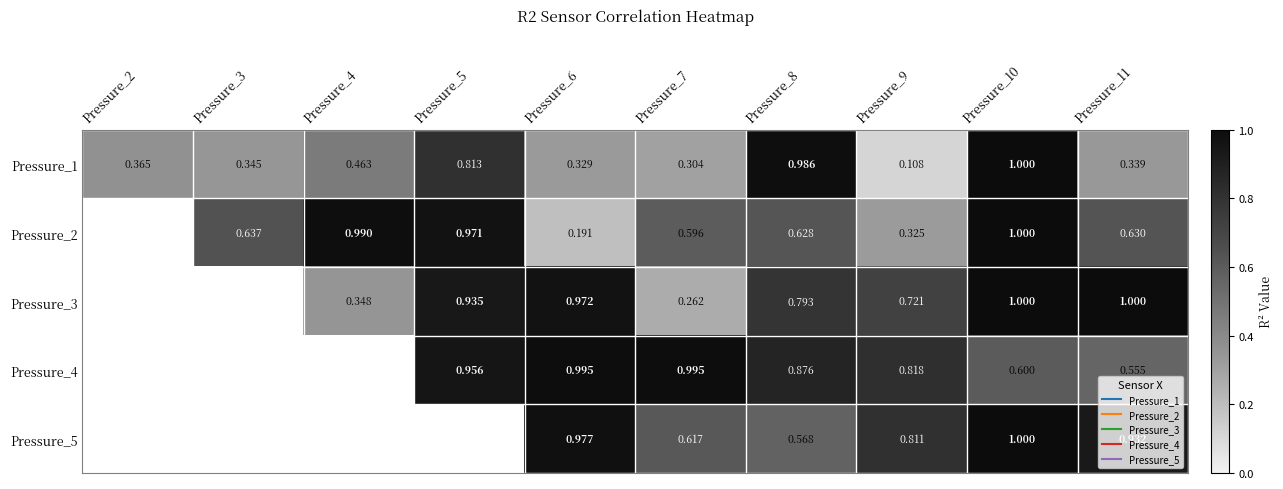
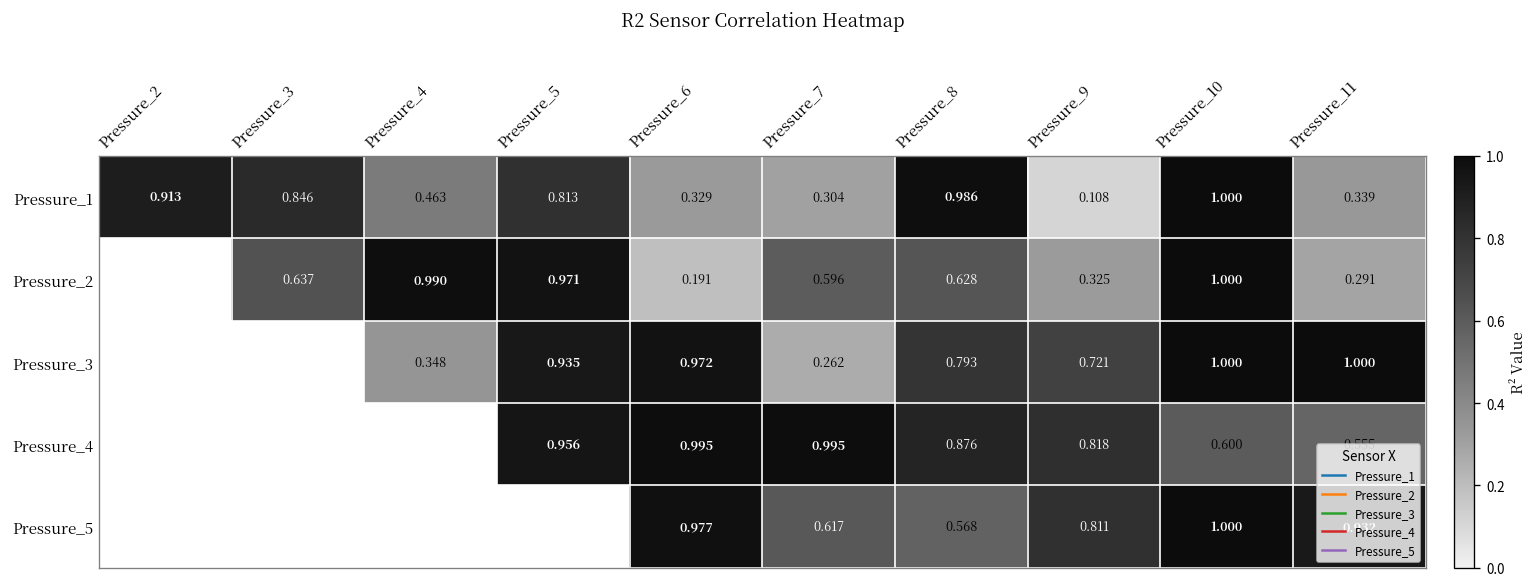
  {
    "Pressure_1": {
-     "Pressure_2": 0.365,
-     "Pressure_3": 0.345,
+     "Pressure_2": 0.913,
+     "Pressure_3": 0.846,
      "Pressure_4": 0.463,
      "Pressure_5": 0.813,
      "Pressure_6": 0.329,
      "Pressure_7": 0.304,
      "Pressure_8": 0.986,
      "Pressure_9": 0.108,
      "Pressure_10": 1.000,
      "Pressure_11": 0.339
    },
    "Pressure_2": {
      "Pressure_3": 0.637,
      "Pressure_4": 0.990,
      "Pressure_5": 0.971,
      "Pressure_6": 0.191,
      "Pressure_7": 0.596,
      "Pressure_8": 0.628,
      "Pressure_9": 0.325,
      "Pressure_10": 1.000,
-     "Pressure_11": 0.630
+     "Pressure_11": 0.291
    },
    "Pressure_3": {
      "Pressure_4": 0.348,
      "Pressure_5": 0.935,
      "Pressure_6": 0.972,
      "Pressure_7": 0.262,
      "Pressure_8": 0.793,
      "Pressure_9": 0.721,
      "Pressure_10": 1.000,
      "Pressure_11": 1.000
    },
    "Pressure_4": {
      "Pressure_5": 0.956,
      "Pressure_6": 0.995,
      "Pressure_7": 0.995,
      "Pressure_8": 0.876,
      "Pressure_9": 0.818,
      "Pressure_10": 0.600,
      "Pressure_11": 0.555
    },
    "Pressure_5": {
      "Pressure_6": 0.977,
      "Pressure_7": 0.617,
      "Pressure_8": 0.568,
      "Pressure_9": 0.811,
      "Pressure_10": 1.000
    }
  }
